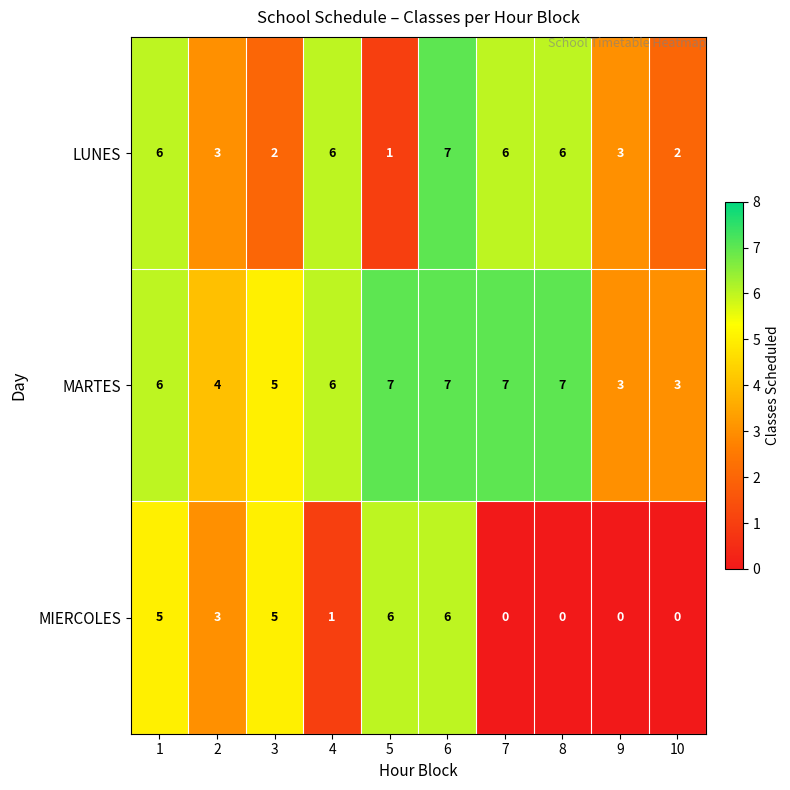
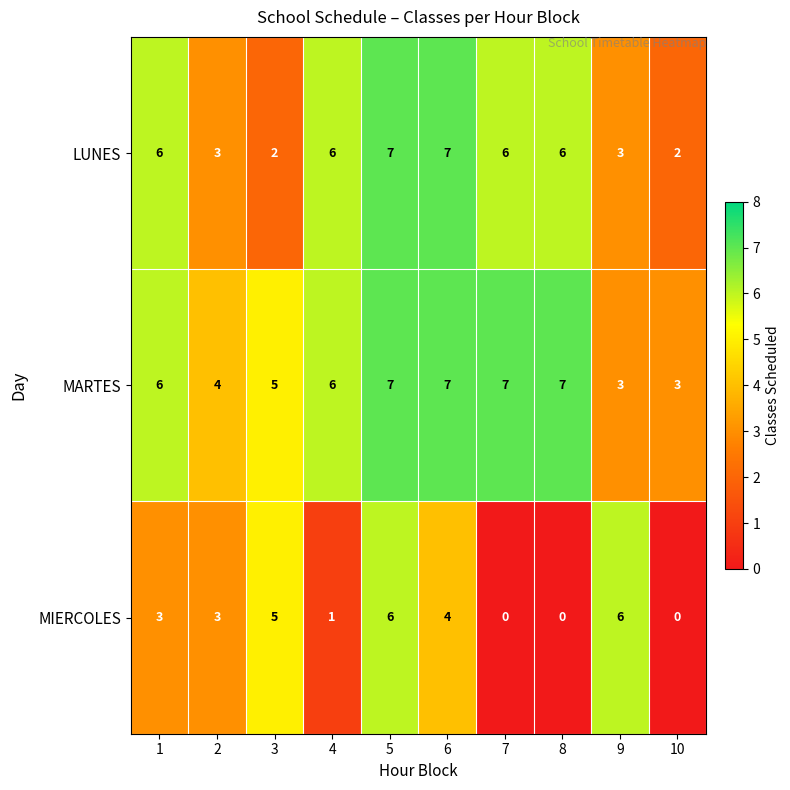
  {
    "LUNES": {
      "1": 6,
      "2": 3,
      "3": 2,
      "4": 6,
-     "5": 1,
+     "5": 7,
      "6": 7,
      "7": 6,
      "8": 6,
      "10": 2
    },
    "MARTES": {
      "1": 6,
      "2": 4,
      "3": 5,
      "4": 6,
      "5": 7,
      "6": 7,
      "7": 7,
      "8": 7,
      "9": 3,
      "10": 3
    },
    "MIERCOLES": {
-     "1": 5,
+     "1": 3,
      "2": 3,
      "3": 5,
      "4": 1,
      "5": 6,
-     "6": 6,
+     "6": 4,
      "7": 0,
      "8": 0,
-     "9": 0,
+     "9": 6,
      "10": 0
    }
  }
